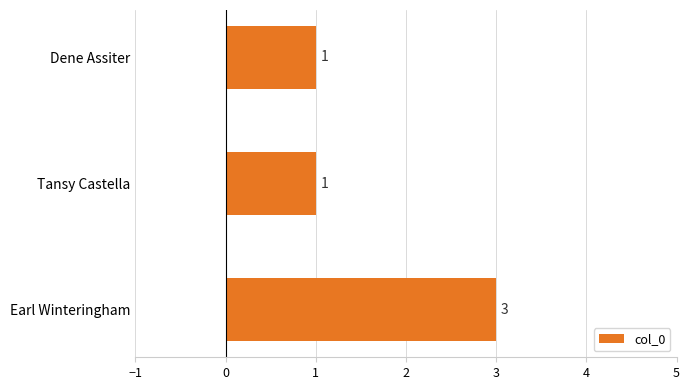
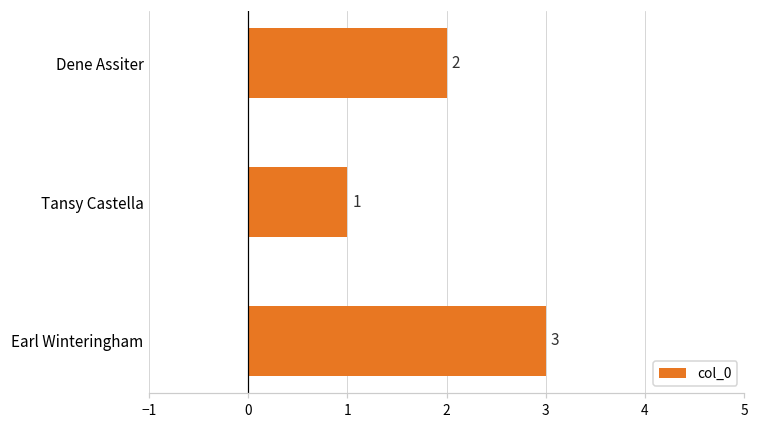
  {
-   "Dene Assiter": 1,
+   "Dene Assiter": 2,
    "Tansy Castella": 1,
    "Earl Winteringham": 3
  }
